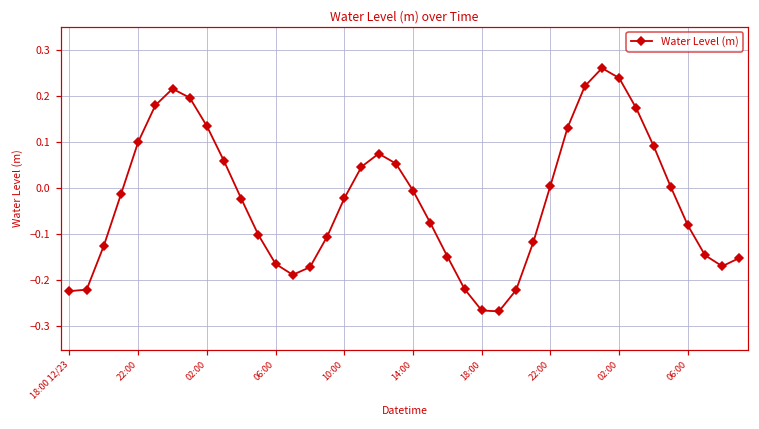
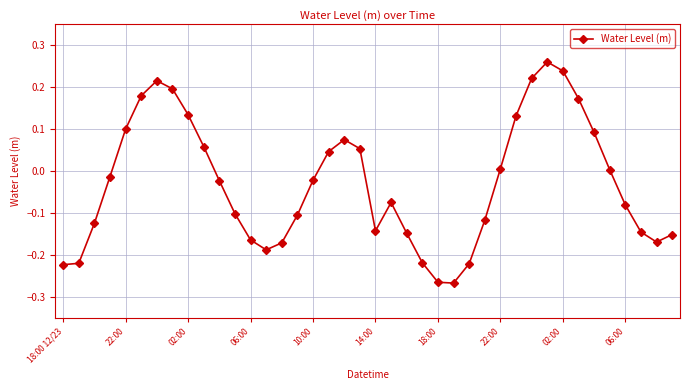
  {
    "18:00 12/23": -0.22,
    "10:00": -0.02,
-   "14:00": -0.01,
+   "14:00": -0.14,
    "18:00": -0.27
  }
